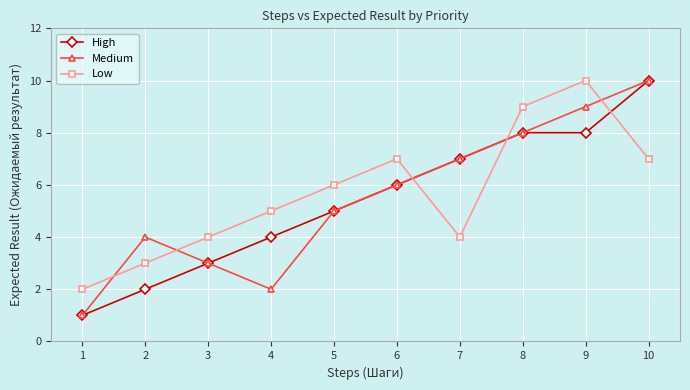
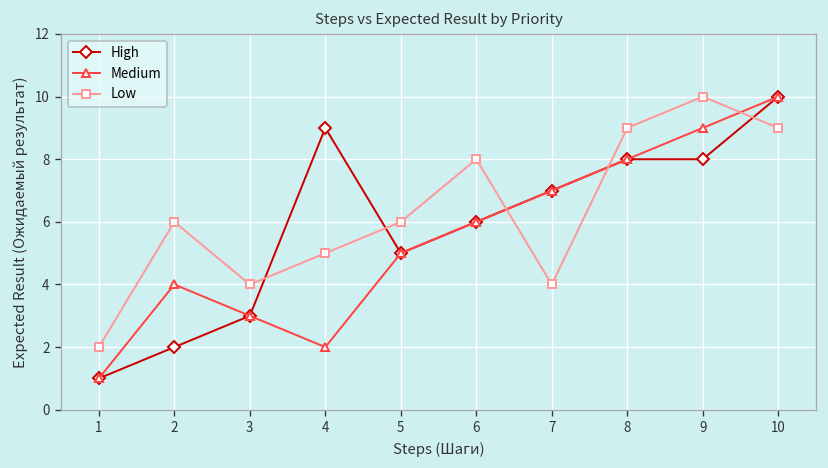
  {
    "High": {
      "2": 2,
-     "4": 4,
+     "4": 9,
      "9": 8
    },
    "Medium": {
      "2": 4,
      "4": 2,
      "9": 9
    },
    "Low": {
      "1": 2,
-     "2": 3,
+     "2": 6,
      "3": 4,
      "4": 5,
      "5": 6,
-     "6": 7,
+     "6": 8,
      "7": 4,
      "8": 9,
      "9": 10,
-     "10": 7
+     "10": 9
    }
  }
